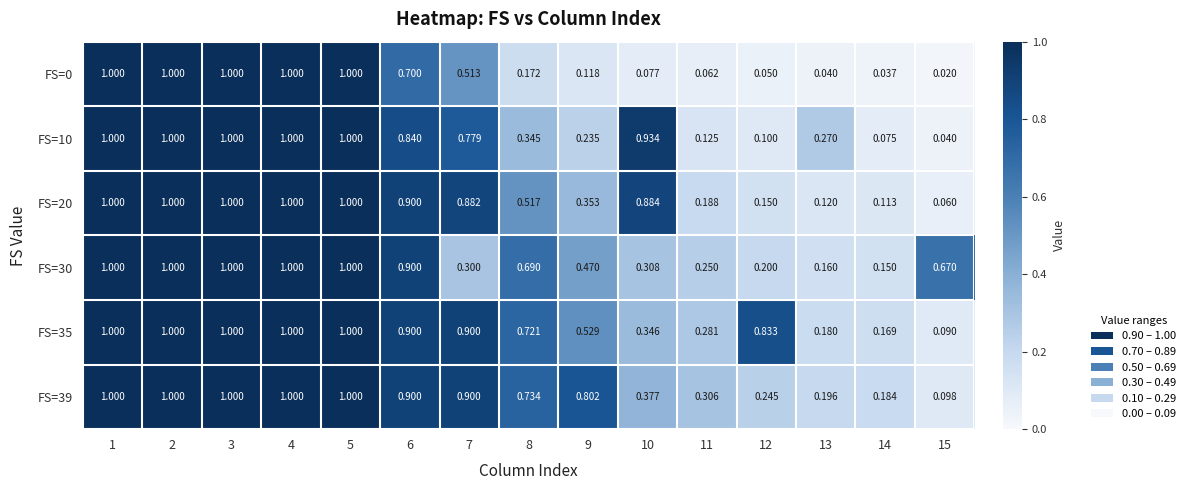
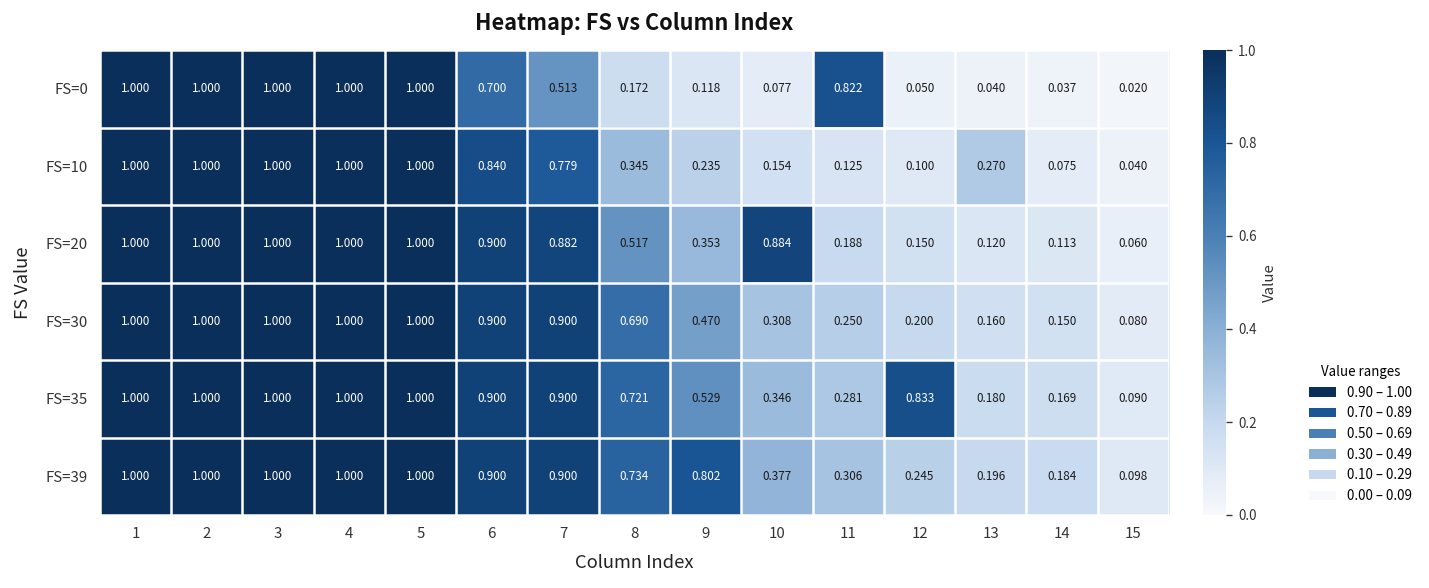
  {
    "FS=0": {
      "1": 1.000,
      "2": 1.000,
      "3": 1.000,
      "4": 1.000,
      "5": 1.000,
      "6": 0.700,
      "7": 0.513,
      "8": 0.172,
      "9": 0.118,
      "10": 0.077,
-     "11": 0.062,
+     "11": 0.822,
      "12": 0.050,
      "13": 0.040,
      "14": 0.037,
      "15": 0.020
    },
    "FS=10": {
      "1": 1.000,
      "2": 1.000,
      "3": 1.000,
      "4": 1.000,
      "5": 1.000,
      "6": 0.840,
      "7": 0.779,
      "8": 0.345,
      "9": 0.235,
-     "10": 0.934,
+     "10": 0.154,
      "11": 0.125,
      "12": 0.100,
      "13": 0.270,
      "14": 0.075,
      "15": 0.040
    },
    "FS=20": {
      "1": 1.000,
      "2": 1.000,
      "3": 1.000,
      "4": 1.000,
      "5": 1.000,
      "6": 0.900,
      "7": 0.882,
      "8": 0.517,
      "9": 0.353,
      "10": 0.884,
      "11": 0.188,
      "12": 0.150,
      "13": 0.120,
      "14": 0.113,
      "15": 0.060
    },
    "FS=30": {
      "1": 1.000,
      "2": 1.000,
      "3": 1.000,
      "4": 1.000,
      "5": 1.000,
      "6": 0.900,
-     "7": 0.300,
+     "7": 0.900,
      "8": 0.690,
      "9": 0.470,
      "10": 0.308,
      "11": 0.250,
      "12": 0.200,
      "13": 0.160,
      "14": 0.150,
-     "15": 0.670
+     "15": 0.080
    },
    "FS=35": {
      "1": 1.000,
      "2": 1.000,
      "3": 1.000,
      "4": 1.000,
      "5": 1.000,
      "6": 0.900,
      "7": 0.900,
      "8": 0.721,
      "9": 0.529,
      "10": 0.346,
      "11": 0.281,
      "12": 0.833,
      "13": 0.180,
      "14": 0.169,
      "15": 0.090
    },
    "FS=39": {
      "1": 1.000,
      "2": 1.000,
      "3": 1.000,
      "4": 1.000,
      "5": 1.000,
      "6": 0.900,
      "7": 0.900,
      "8": 0.734,
      "9": 0.802,
      "10": 0.377,
      "11": 0.306,
      "12": 0.245,
      "13": 0.196,
      "14": 0.184,
      "15": 0.098
    }
  }
